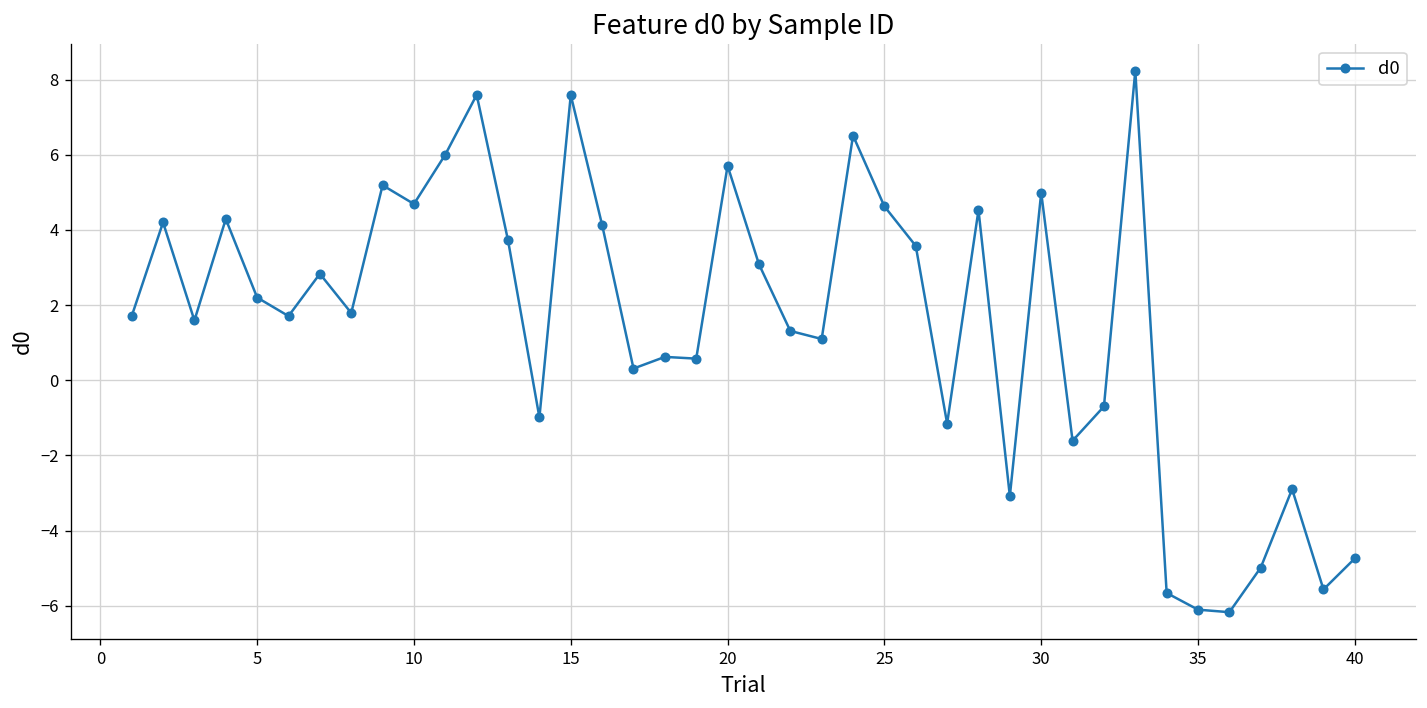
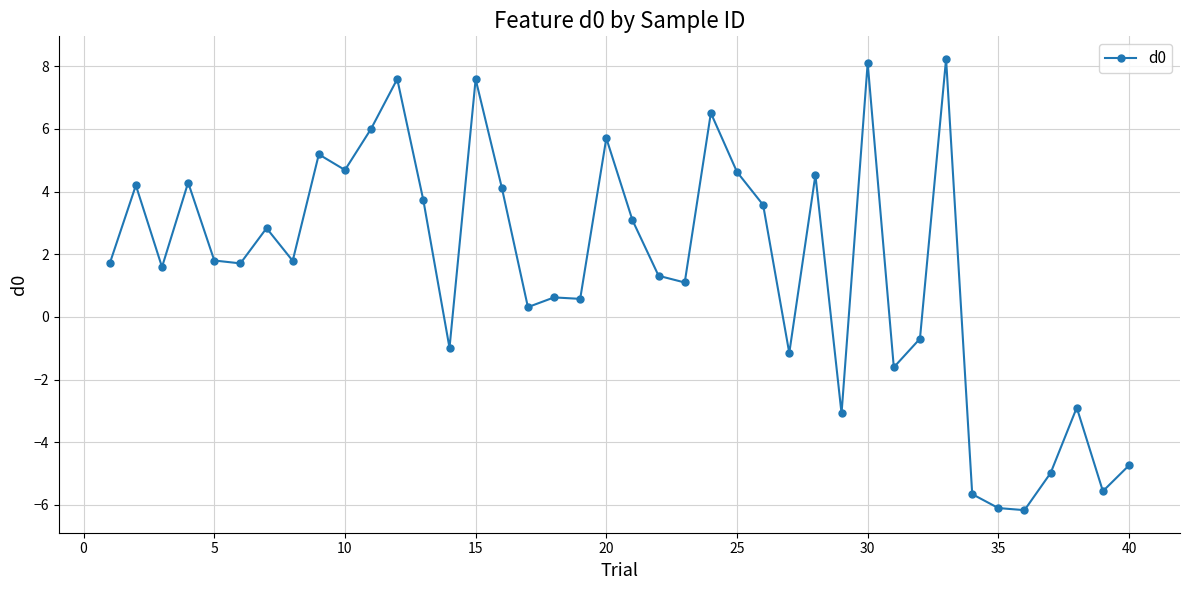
  {
-   "5": 2.2,
+   "5": 1.8,
    "10": 4.7,
    "15": 7.6,
    "20": 5.7,
    "25": 4.6,
-   "30": 5.0,
+   "30": 8.1,
    "35": -6.1,
    "40": -4.7
  }
